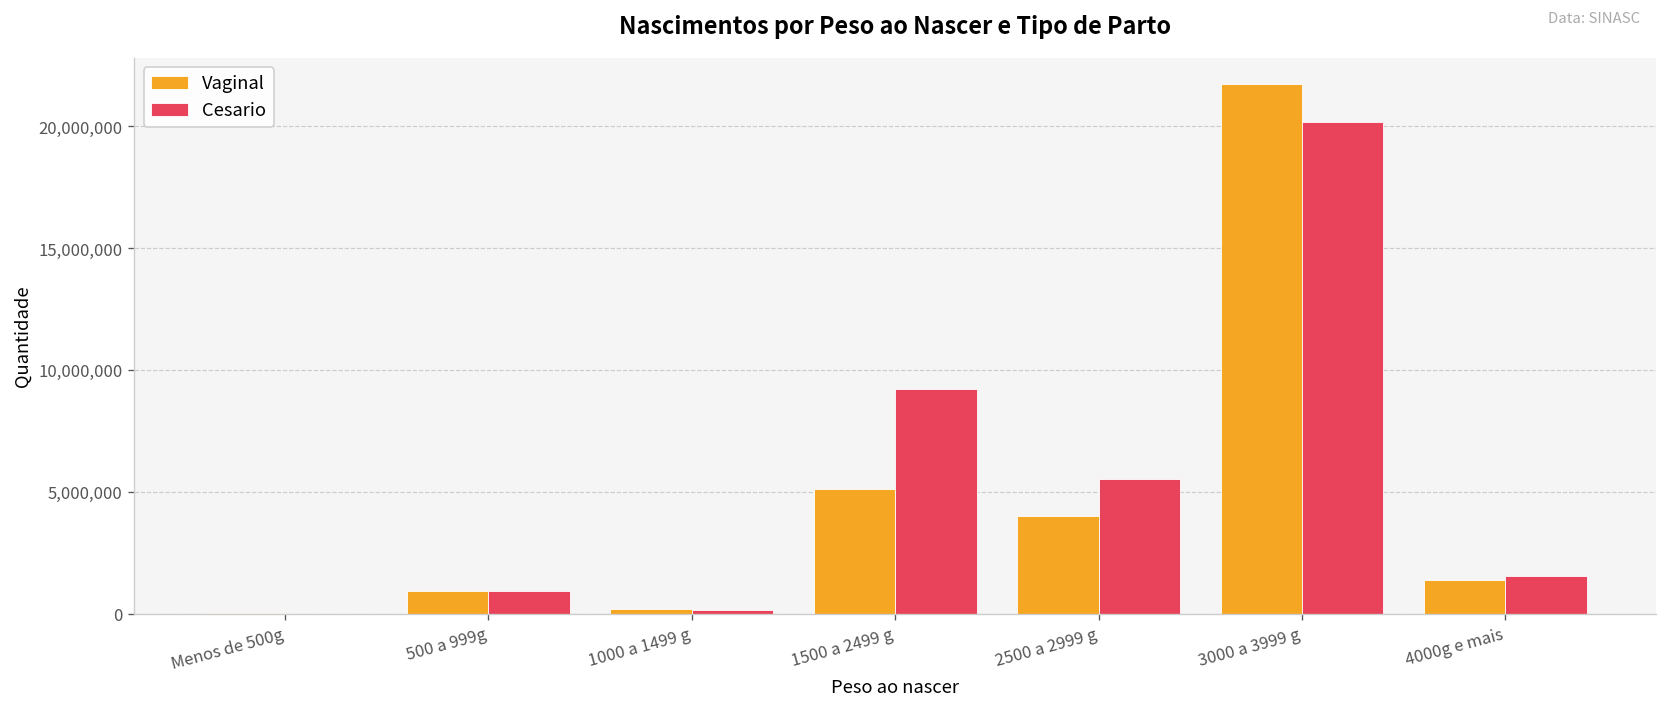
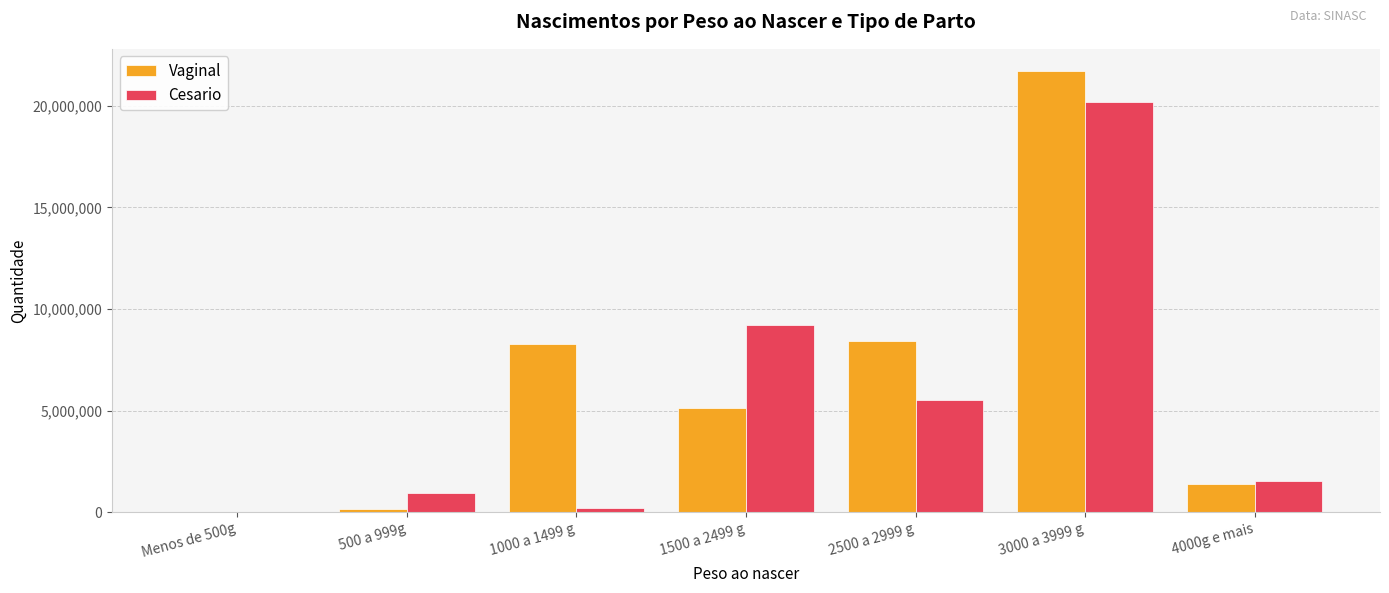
  {
    "Vaginal": {
-     "500 a 999g": "1,000,000",
-     "1000 a 1499 g": "200,000",
+     "500 a 999g": "200,000",
+     "1000 a 1499 g": "8,300,000",
      "1500 a 2499 g": "5,100,000",
-     "2500 a 2999 g": "4,000,000",
+     "2500 a 2999 g": "8,400,000",
      "3000 a 3999 g": "21,700,000",
      "4000g e mais": "1,400,000"
    },
    "Cesario": {
      "500 a 999g": "1,000,000",
      "1000 a 1499 g": "200,000",
      "1500 a 2499 g": "9,200,000",
      "2500 a 2999 g": "5,500,000",
      "3000 a 3999 g": "20,200,000",
      "4000g e mais": "1,600,000"
    }
  }
